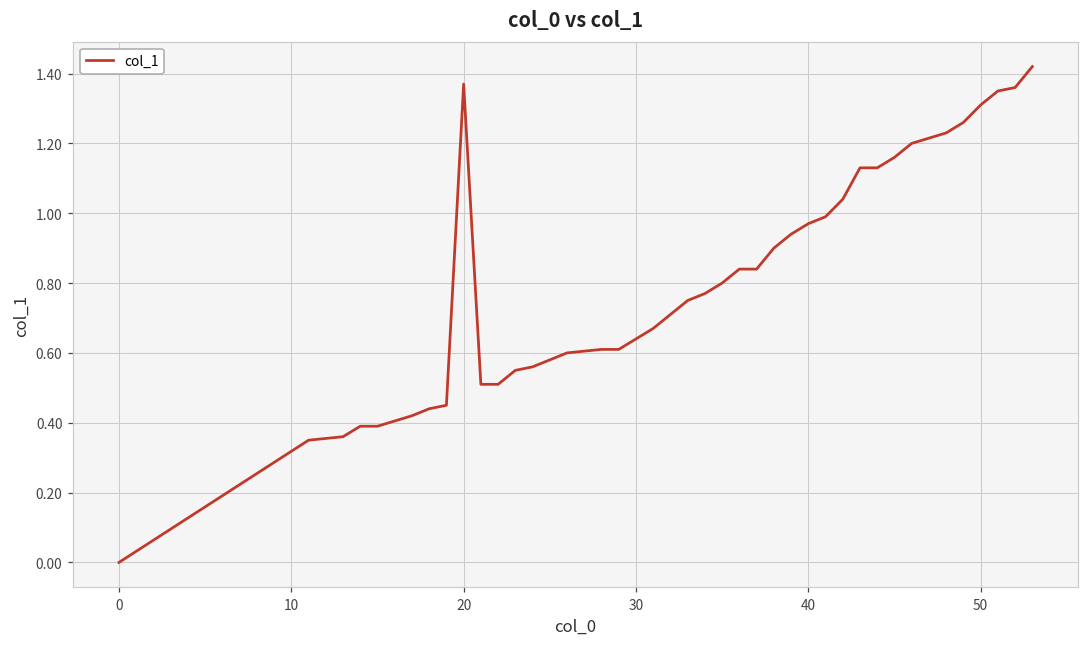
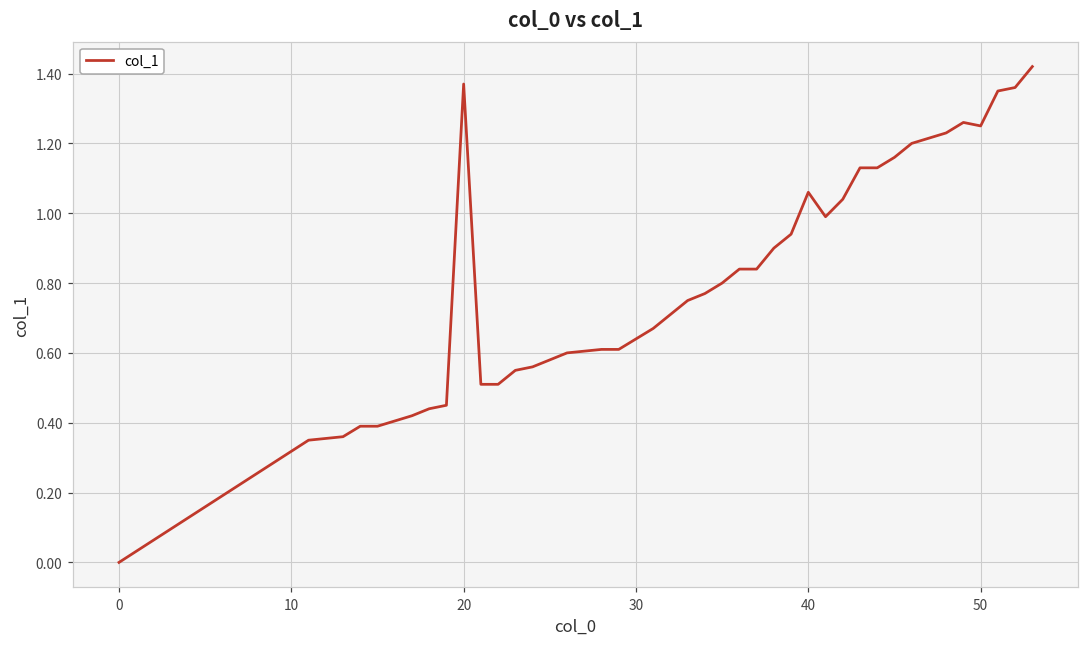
  {
    "0": 0.00,
    "20": 1.37,
    "30": 0.64,
-   "40": 0.97,
-   "50": 1.31
+   "40": 1.06,
+   "50": 1.25
  }
